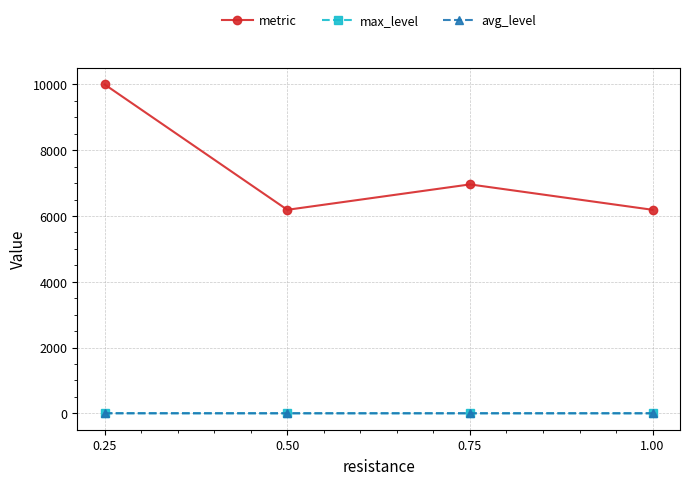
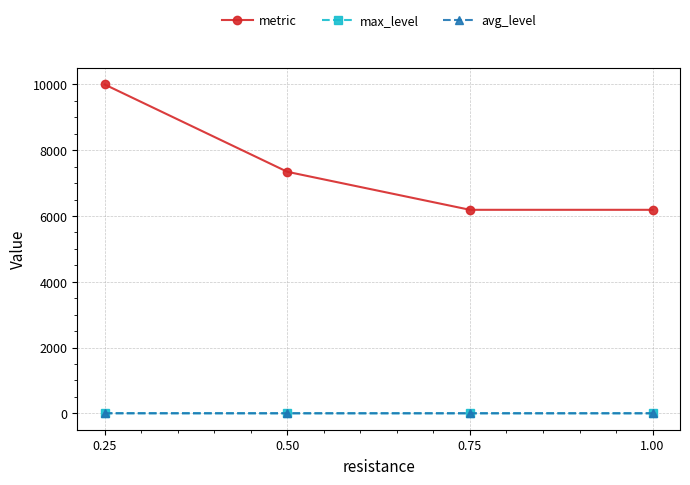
  {
    "metric": {
      "0.25": 10000,
-     "0.50": 6200,
-     "0.75": 7000,
+     "0.50": 7300,
+     "0.75": 6200,
      "1.00": 6200
    },
    "avg_level": {
      "0.25": 0,
      "0.50": 0,
      "0.75": 0,
      "1.00": 0
    }
  }
